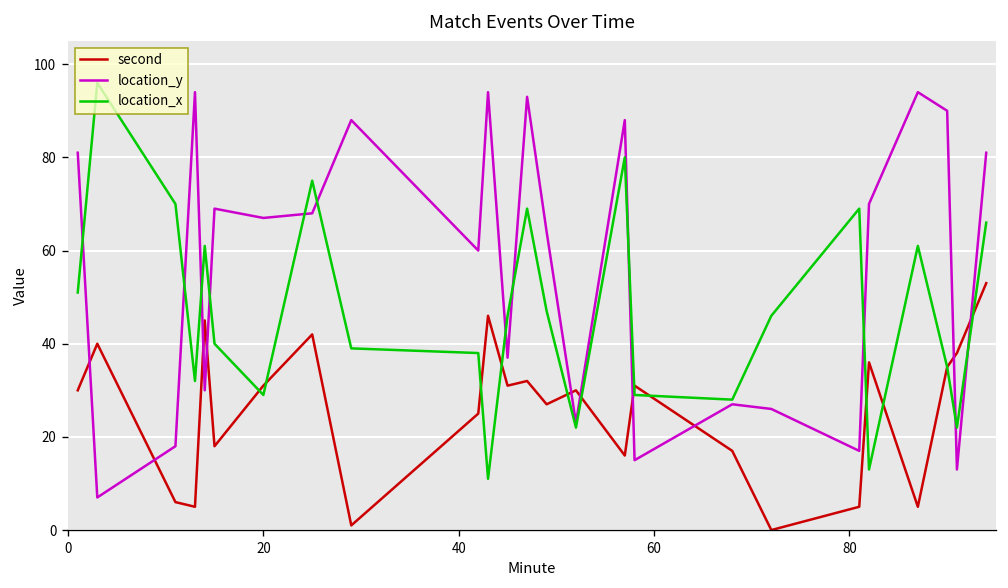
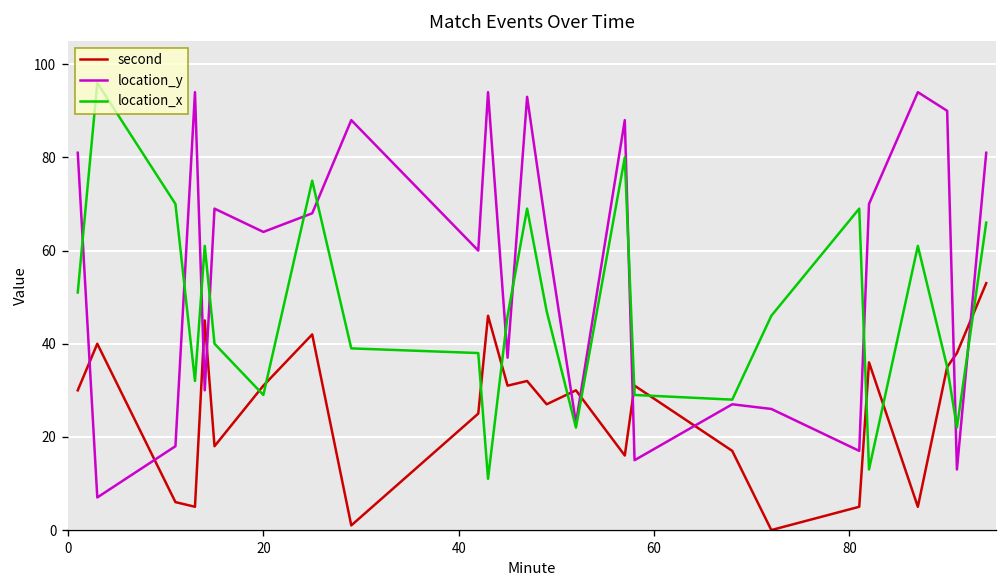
  {
    "second": {
      "20": 31
    },
    "location_y": {
-     "20": 67
+     "20": 64
    },
    "location_x": {
      "20": 29
    }
  }
